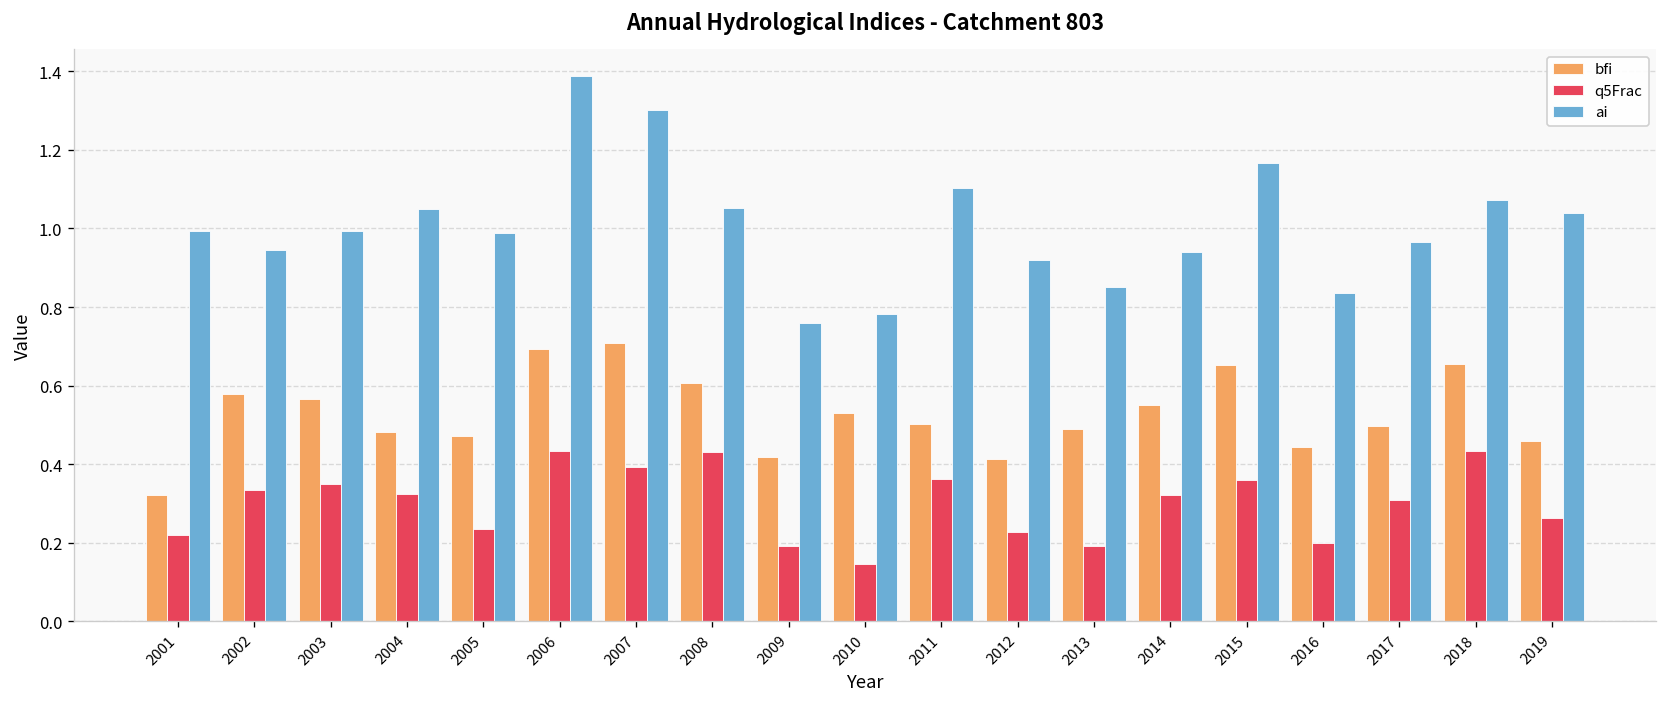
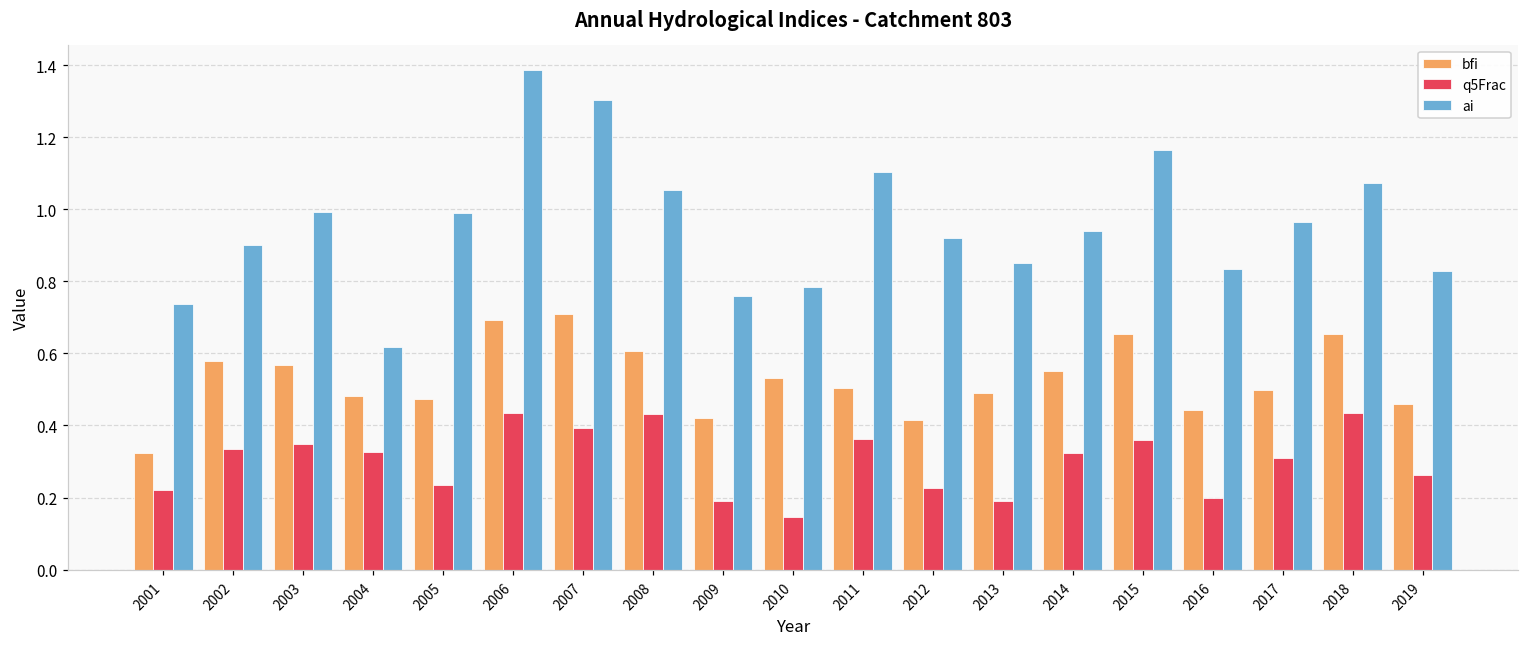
  {
    "bfi": {
      "2001": 0.32,
      "2002": 0.58,
      "2003": 0.57,
      "2004": 0.48,
      "2005": 0.47,
      "2006": 0.69,
      "2007": 0.71,
      "2008": 0.61,
      "2009": 0.42,
      "2010": 0.53,
      "2011": 0.50,
      "2012": 0.41,
      "2013": 0.49,
      "2014": 0.55,
      "2015": 0.65,
      "2016": 0.44,
      "2017": 0.50,
      "2018": 0.65,
      "2019": 0.46
    },
    "q5Frac": {
      "2001": 0.22,
      "2002": 0.34,
      "2003": 0.35,
      "2004": 0.33,
      "2005": 0.23,
      "2006": 0.44,
      "2007": 0.39,
      "2008": 0.43,
      "2009": 0.19,
      "2010": 0.15,
      "2011": 0.36,
      "2012": 0.23,
      "2013": 0.19,
      "2014": 0.32,
      "2015": 0.36,
      "2016": 0.20,
      "2017": 0.31,
      "2018": 0.43,
      "2019": 0.26
    },
    "ai": {
-     "2001": 0.99,
-     "2002": 0.94,
+     "2001": 0.74,
+     "2002": 0.90,
      "2003": 0.99,
-     "2004": 1.05,
+     "2004": 0.62,
      "2005": 0.99,
      "2006": 1.39,
      "2007": 1.30,
      "2008": 1.05,
      "2009": 0.76,
      "2010": 0.78,
      "2011": 1.10,
      "2012": 0.92,
      "2013": 0.85,
      "2014": 0.94,
      "2015": 1.17,
      "2016": 0.84,
      "2017": 0.97,
      "2018": 1.07,
-     "2019": 1.04
+     "2019": 0.83
    }
  }
